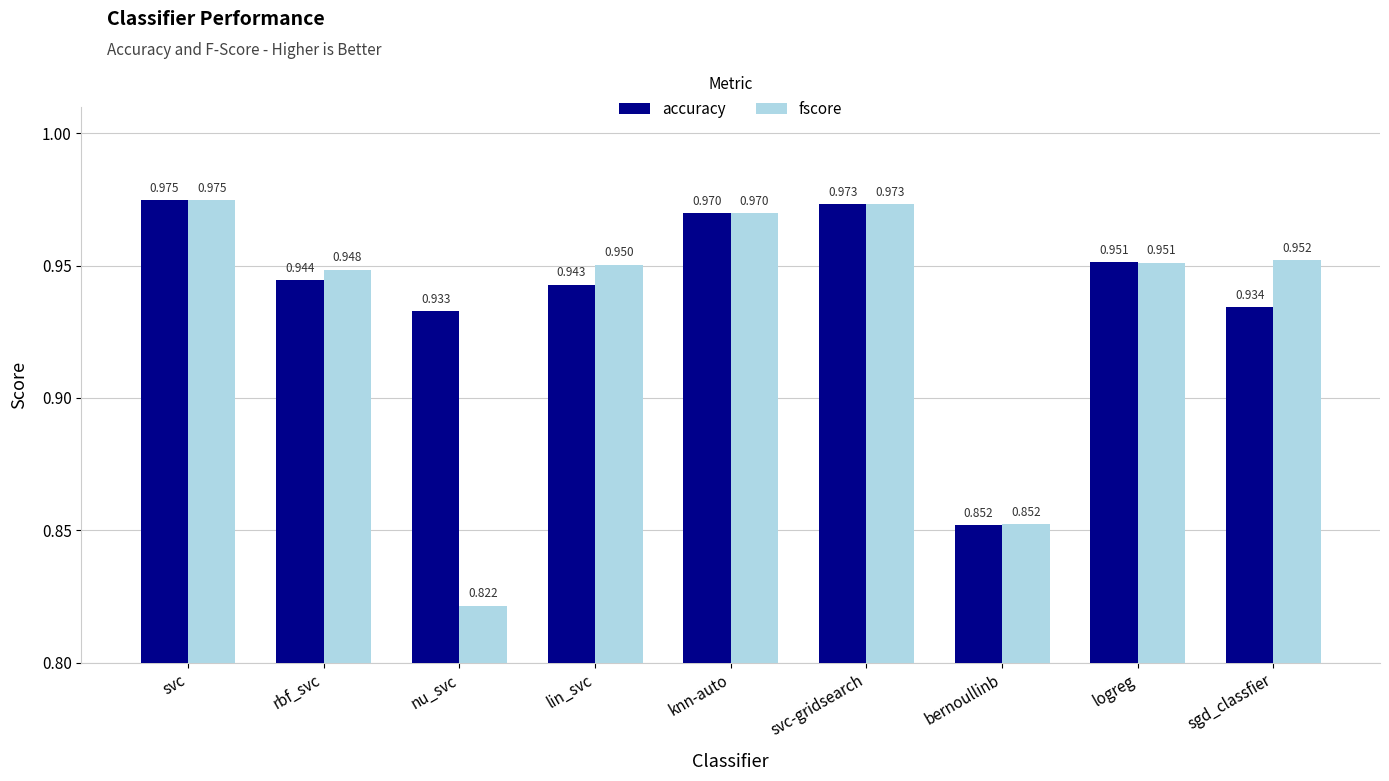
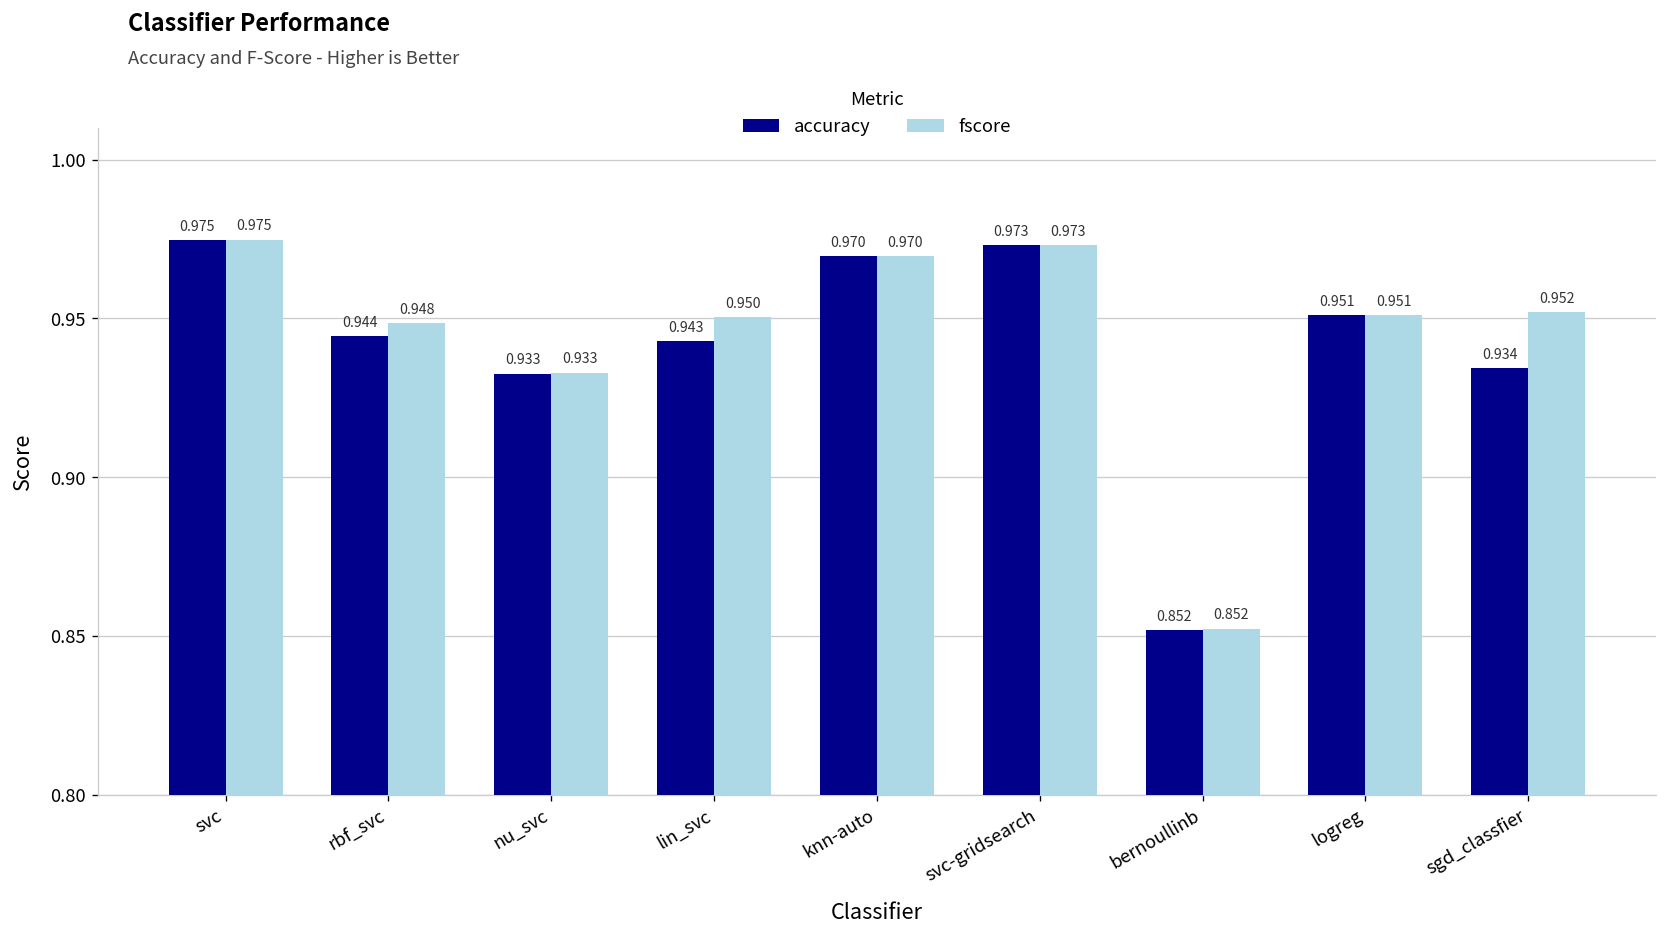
  {
    "accuracy": {
      "svc": 0.975,
      "rbf_svc": 0.944,
      "nu_svc": 0.933,
      "lin_svc": 0.943,
      "knn-auto": 0.970,
      "svc-gridsearch": 0.973,
      "bernoullinb": 0.852,
      "logreg": 0.951,
      "sgd_classfier": 0.934
    },
    "fscore": {
      "svc": 0.975,
      "rbf_svc": 0.948,
-     "nu_svc": 0.822,
+     "nu_svc": 0.933,
      "lin_svc": 0.950,
      "knn-auto": 0.970,
      "svc-gridsearch": 0.973,
      "bernoullinb": 0.852,
      "logreg": 0.951,
      "sgd_classfier": 0.952
    }
  }
